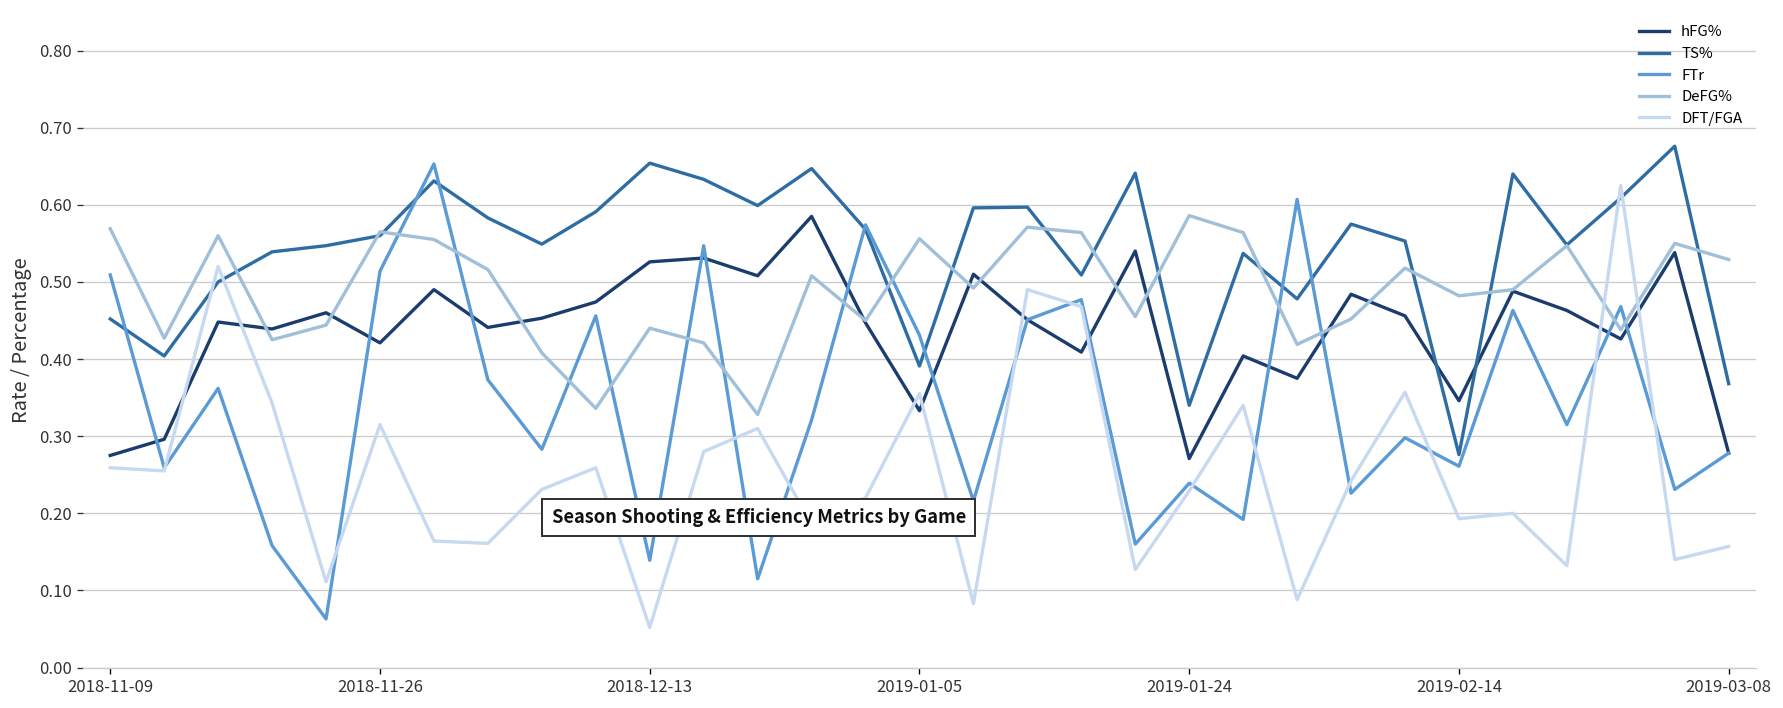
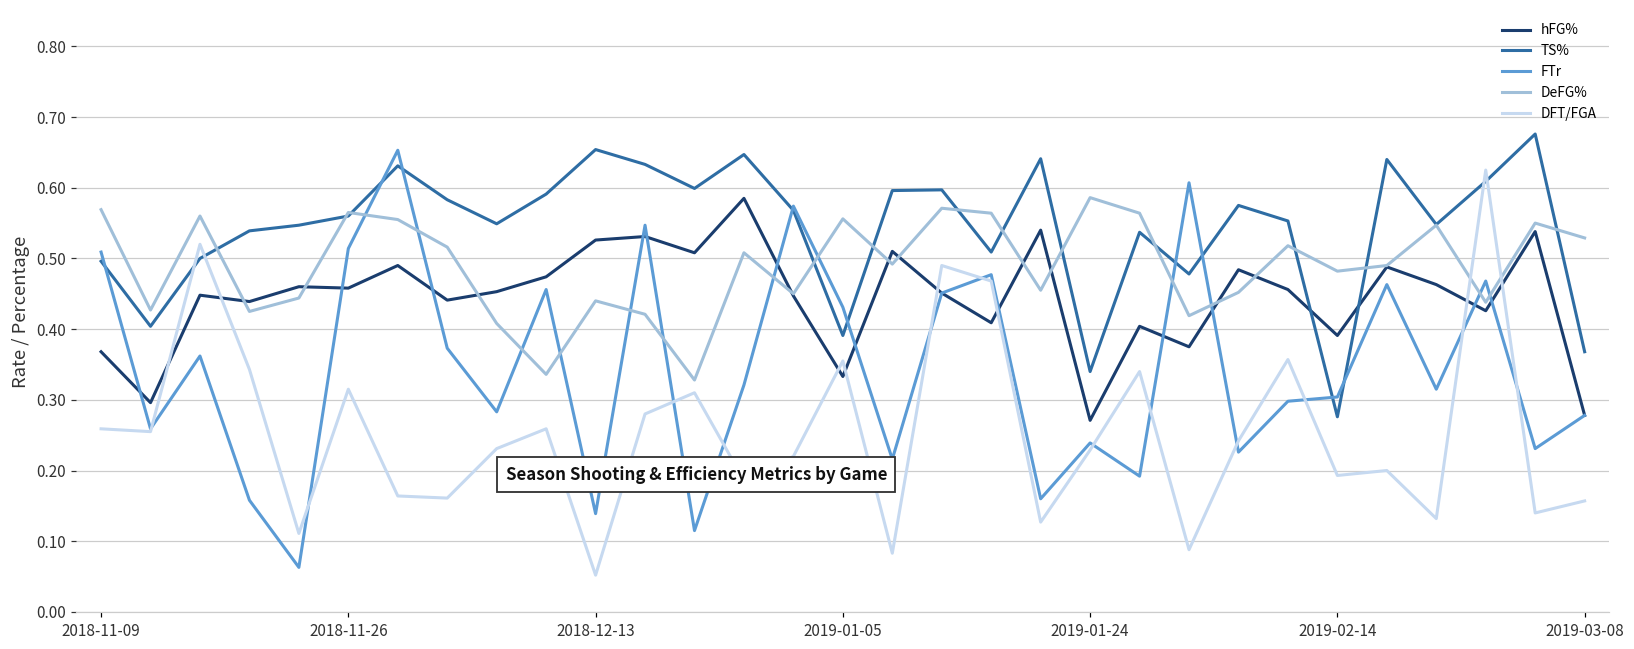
  {
    "hFG%": {
-     "2018-11-09": 0.28,
-     "2018-11-26": 0.42,
+     "2018-11-09": 0.37,
+     "2018-11-26": 0.46,
      "2018-12-13": 0.53,
      "2019-01-05": 0.33,
      "2019-01-24": 0.27,
-     "2019-02-14": 0.35
+     "2019-02-14": 0.39
    },
    "TS%": {
-     "2018-11-09": 0.45,
+     "2018-11-09": 0.50,
      "2018-11-26": 0.56,
      "2018-12-13": 0.65,
      "2019-01-05": 0.39,
      "2019-01-24": 0.34,
      "2019-02-14": 0.28,
      "2019-03-08": 0.37
    },
    "FTr": {
      "2018-11-09": 0.51,
      "2018-11-26": 0.51,
      "2018-12-13": 0.14,
      "2019-01-05": 0.43,
      "2019-01-24": 0.24,
-     "2019-02-14": 0.26
+     "2019-02-14": 0.30
    }
  }
